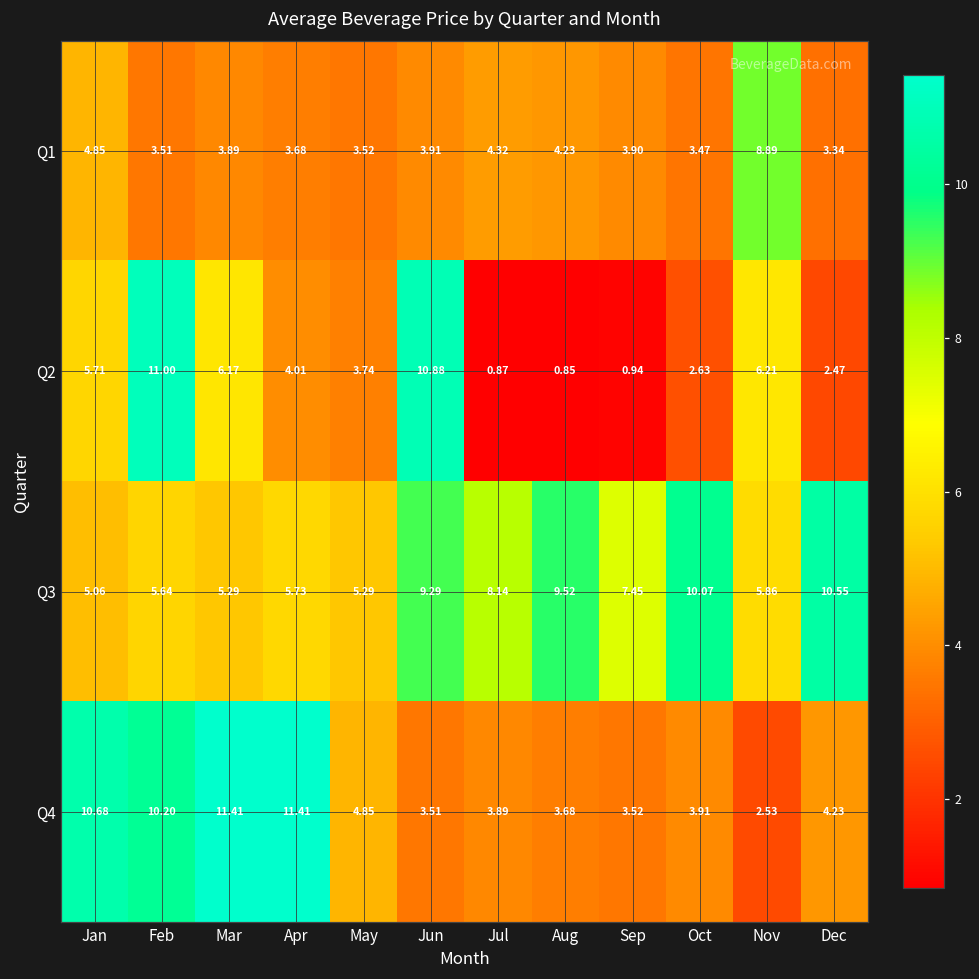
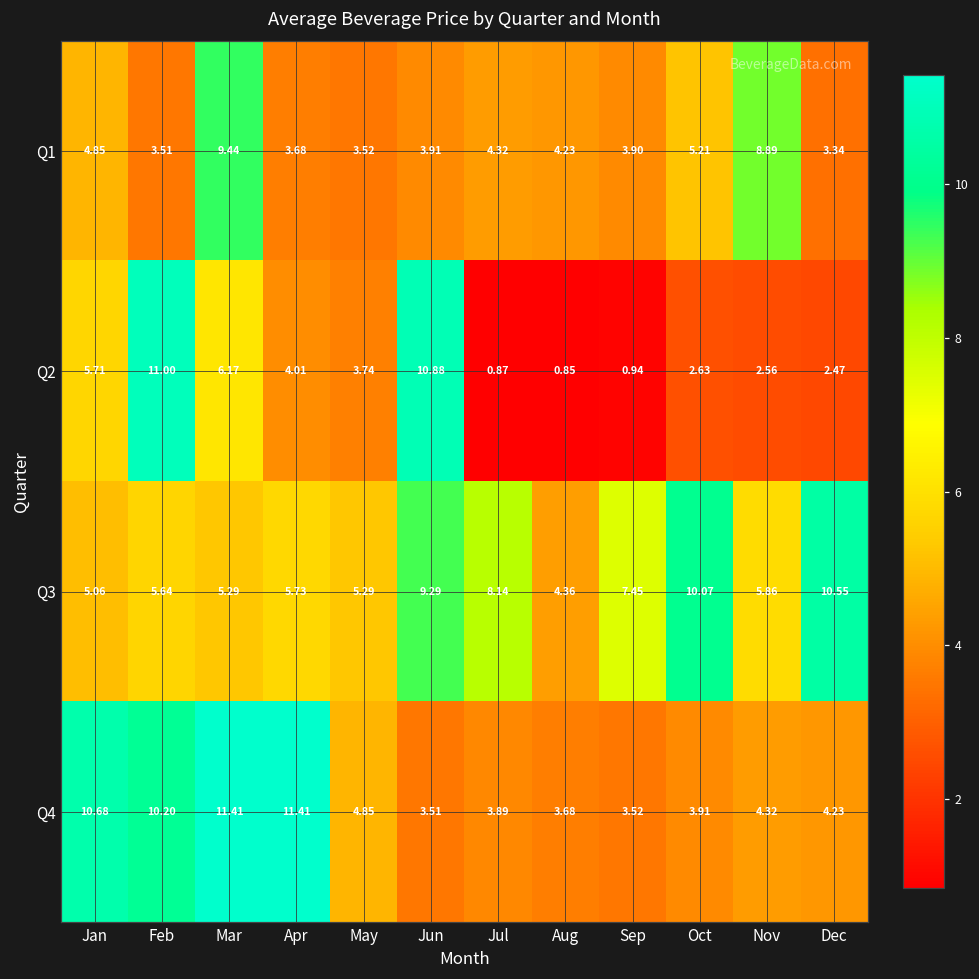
  {
    "Q1": {
      "Jan": 4.85,
      "Feb": 3.51,
-     "Mar": 3.89,
+     "Mar": 9.44,
      "Apr": 3.68,
      "May": 3.52,
      "Jun": 3.91,
      "Jul": 4.32,
      "Aug": 4.23,
      "Sep": 3.90,
-     "Oct": 3.47,
+     "Oct": 5.21,
      "Dec": 3.34
    },
    "Q2": {
      "Jan": 5.71,
      "Feb": 11.00,
      "Mar": 6.17,
      "Apr": 4.01,
      "May": 3.74,
      "Jun": 10.88,
      "Jul": 0.87,
      "Aug": 0.85,
      "Sep": 0.94,
      "Oct": 2.63,
-     "Nov": 6.21,
+     "Nov": 2.56,
      "Dec": 2.47
    },
    "Q3": {
      "Jan": 5.06,
      "Feb": 5.64,
      "Mar": 5.29,
      "Apr": 5.73,
      "May": 5.29,
      "Jun": 9.29,
      "Jul": 8.14,
-     "Aug": 9.52,
+     "Aug": 4.36,
      "Sep": 7.45,
      "Oct": 10.07,
      "Nov": 5.86,
      "Dec": 10.55
    },
    "Q4": {
      "Jan": 10.68,
      "Feb": 10.20,
      "Mar": 11.41,
      "Apr": 11.41,
      "May": 4.85,
      "Jun": 3.51,
      "Jul": 3.89,
      "Aug": 3.68,
      "Sep": 3.52,
      "Oct": 3.91,
-     "Nov": 2.53,
+     "Nov": 4.32,
      "Dec": 4.23
    }
  }
